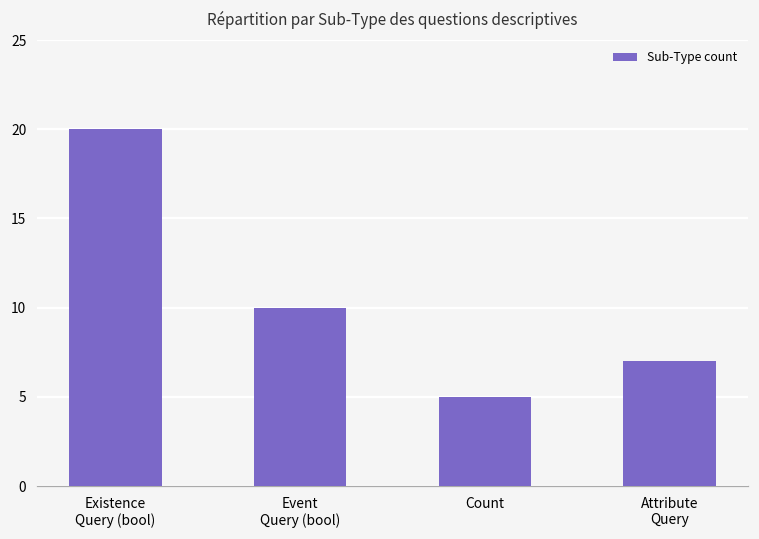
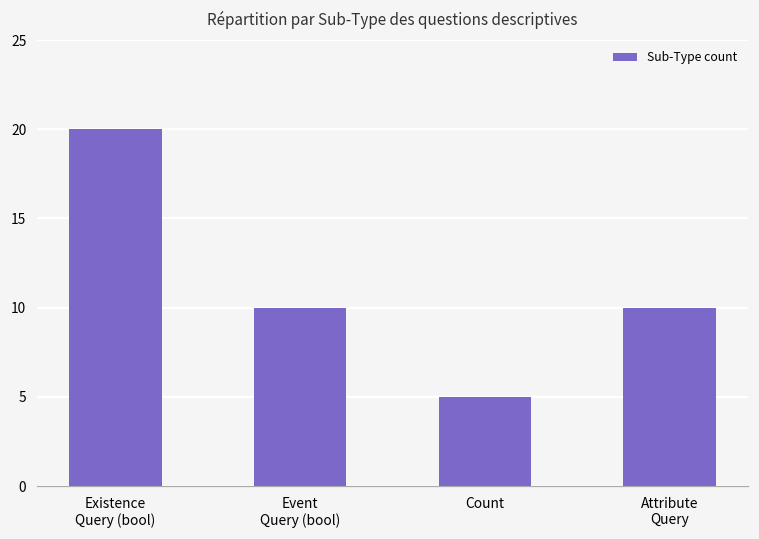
  {
    "Existence Query (bool)": 20,
    "Event Query (bool)": 10,
    "Count": 5,
-   "Attribute Query": 7
+   "Attribute Query": 10
  }
